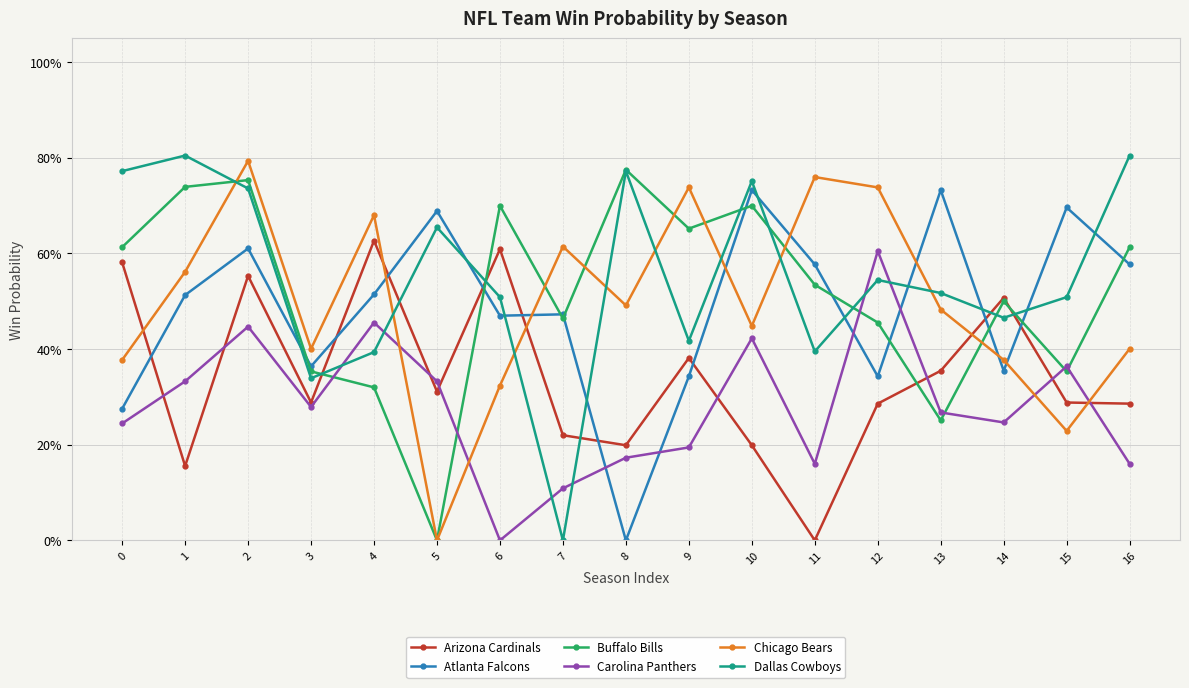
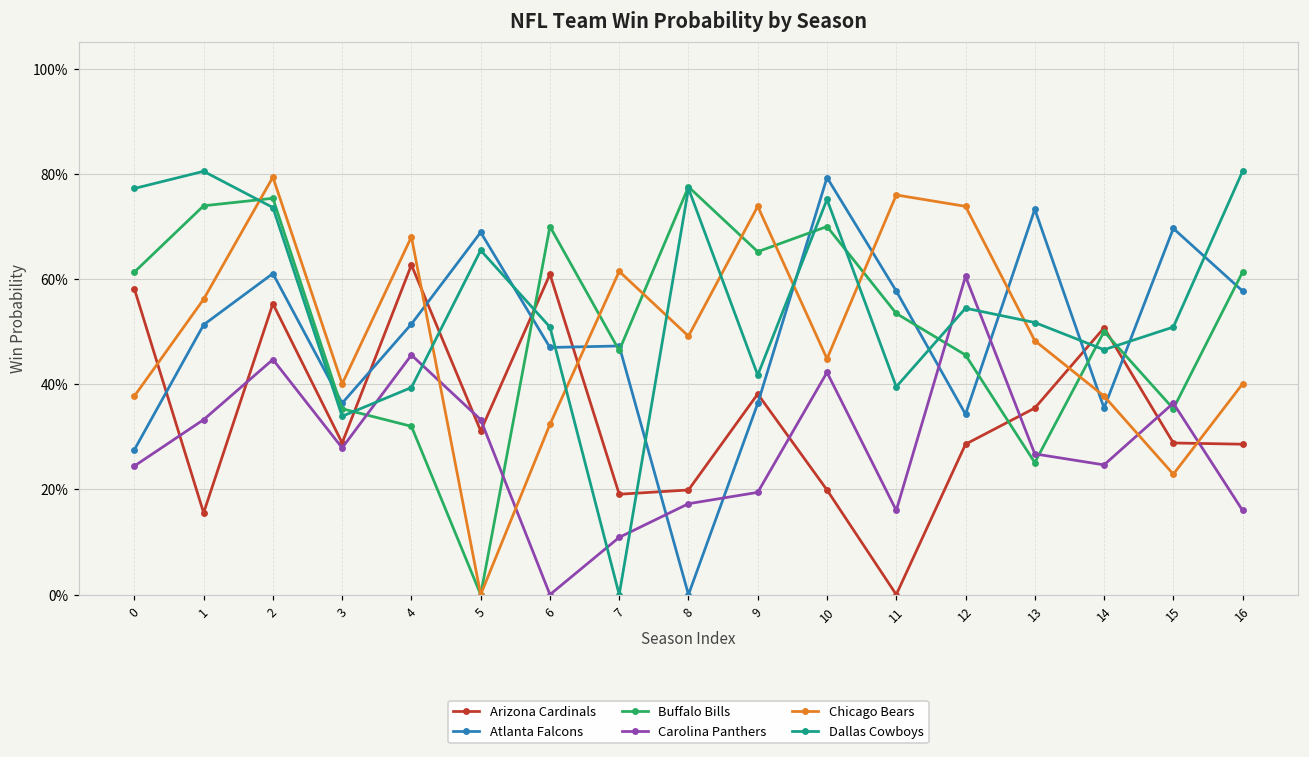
  {
    "Arizona Cardinals": {
      "0": "58%",
      "1": "16%",
      "2": "55%",
      "3": "29%",
      "4": "63%",
      "5": "31%",
      "6": "61%",
-     "7": "22%",
+     "7": "19%",
      "8": "20%",
      "9": "38%",
      "10": "20%",
      "11": "0%",
      "12": "29%",
      "13": "35%",
      "14": "51%",
      "15": "29%",
      "16": "29%"
    },
    "Atlanta Falcons": {
      "0": "28%",
      "1": "51%",
      "2": "61%",
      "3": "36%",
      "4": "51%",
      "5": "69%",
      "6": "47%",
      "7": "47%",
      "8": "0%",
-     "9": "34%",
-     "10": "73%",
+     "9": "36%",
+     "10": "79%",
      "11": "58%",
      "12": "34%",
      "13": "73%",
      "14": "35%",
      "15": "70%",
      "16": "58%"
    },
    "Carolina Panthers": {
      "0": "24%",
      "1": "33%",
      "2": "45%",
      "3": "28%",
      "4": "46%",
      "5": "33%",
      "6": "0%",
      "7": "11%",
      "8": "17%",
      "9": "19%",
      "10": "42%",
      "11": "16%",
      "12": "60%",
      "13": "27%",
      "14": "25%",
      "15": "36%",
      "16": "16%"
    },
    "Chicago Bears": {
      "0": "38%",
      "1": "56%",
      "2": "79%",
      "3": "40%",
      "4": "68%",
      "6": "32%",
      "7": "61%",
      "8": "49%",
      "9": "74%",
      "10": "45%",
      "11": "76%",
      "12": "74%",
      "13": "48%",
      "14": "38%",
      "15": "23%",
      "16": "40%"
    }
  }
